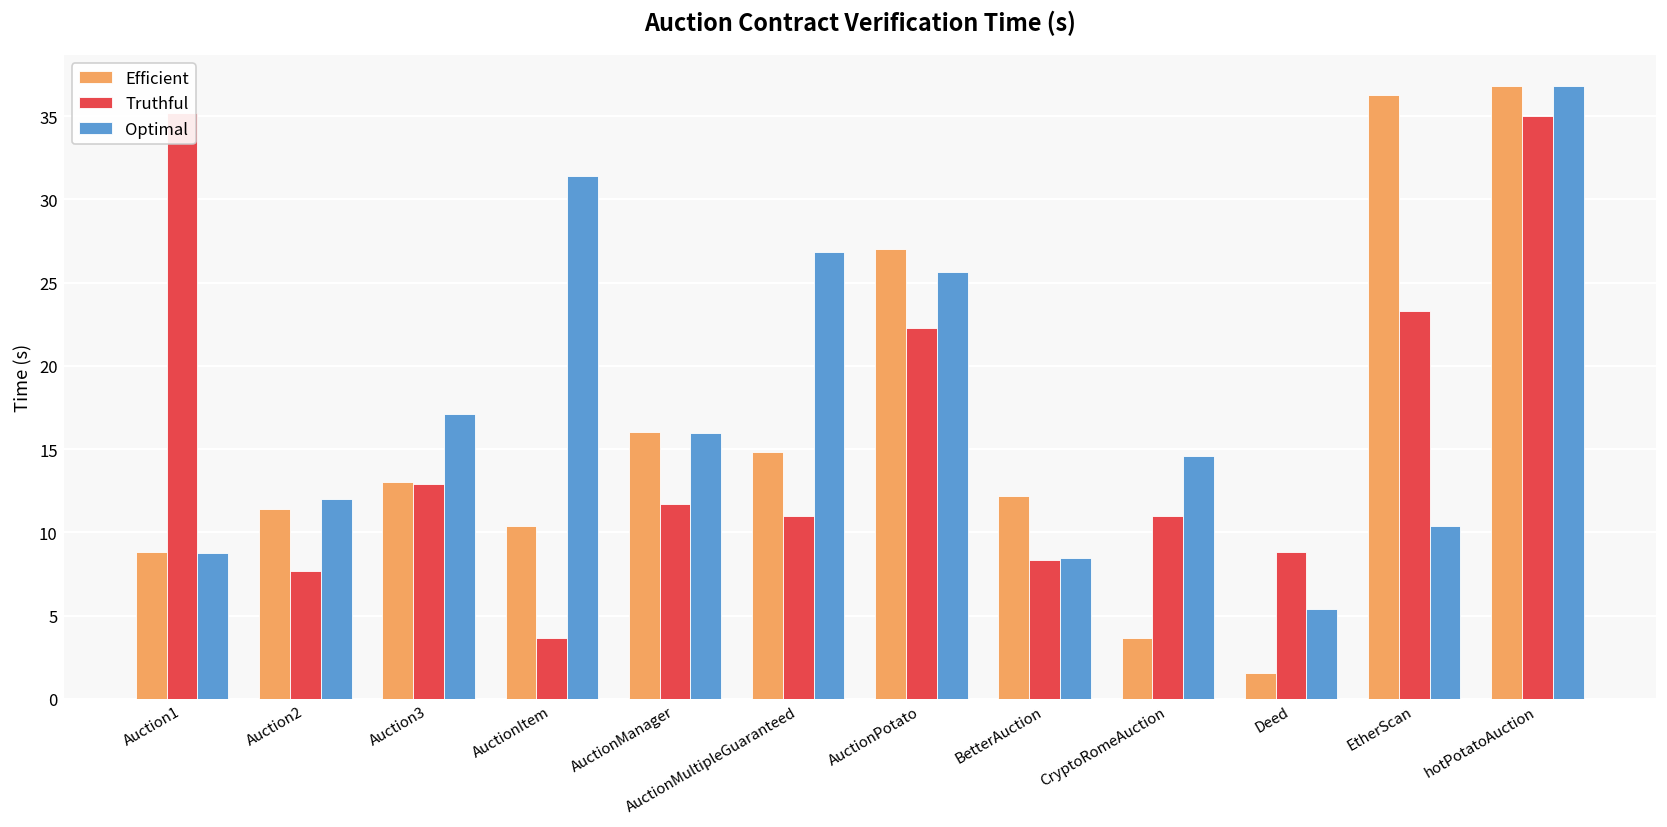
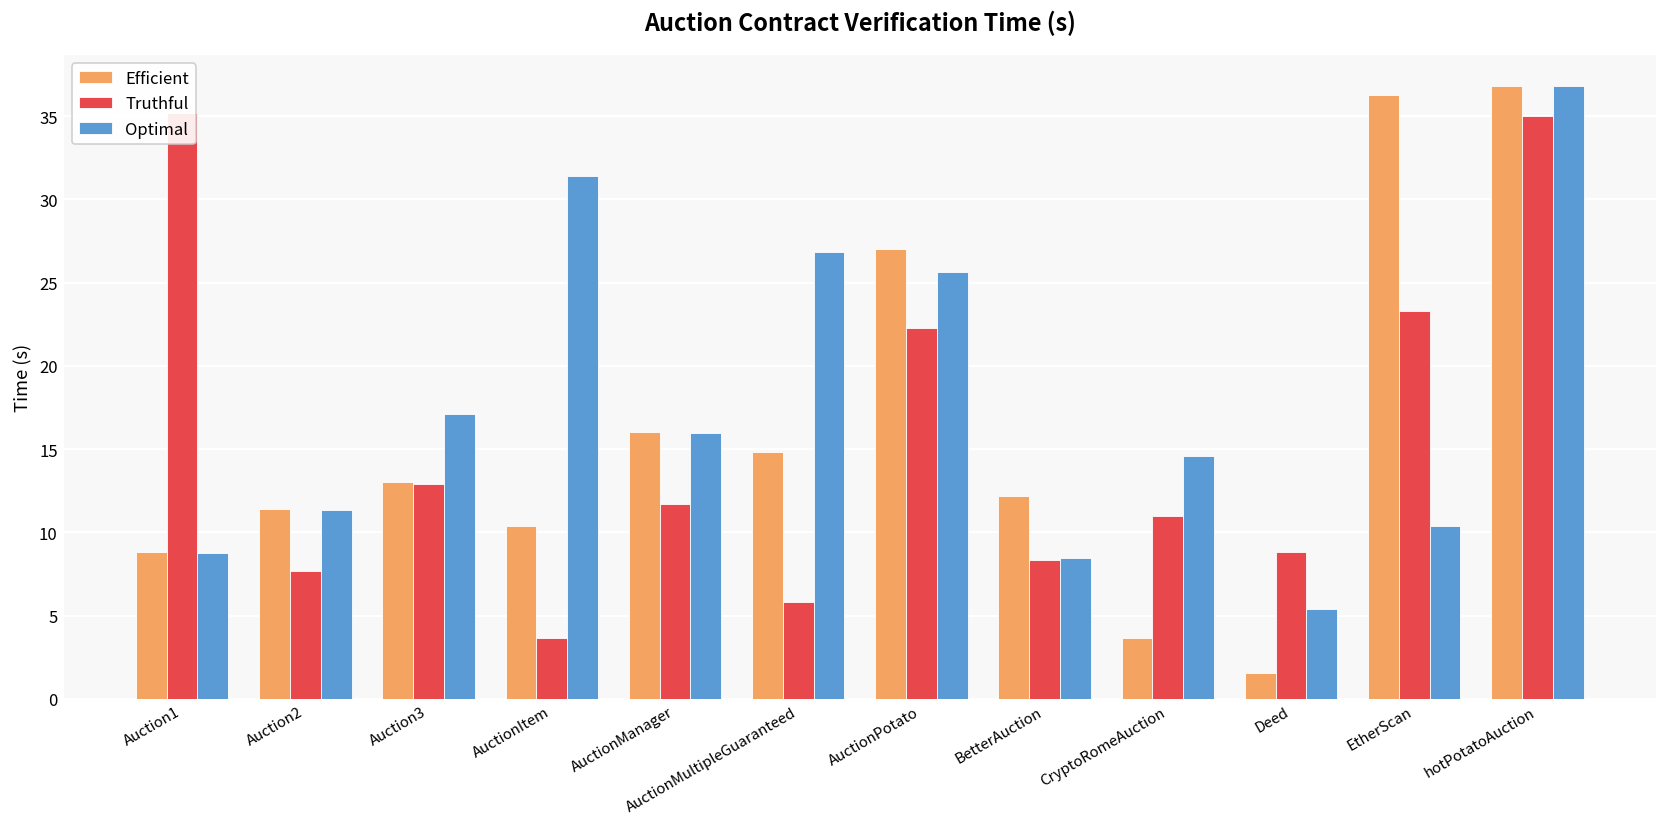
  {
    "Efficient": {
      "Auction1": 8.8,
      "Auction2": 11.4,
      "Auction3": 13.0,
      "AuctionItem": 10.4,
      "AuctionManager": 16.0,
      "AuctionMultipleGuaranteed": 14.8,
      "AuctionPotato": 27.0,
      "BetterAuction": 12.2,
      "CryptoRomeAuction": 3.7,
      "Deed": 1.5,
      "EtherScan": 36.3,
      "hotPotatoAuction": 36.8
    },
    "Truthful": {
      "Auction2": 7.7,
      "Auction3": 12.9,
      "AuctionItem": 3.7,
      "AuctionManager": 11.7,
-     "AuctionMultipleGuaranteed": 11.0,
+     "AuctionMultipleGuaranteed": 5.8,
      "AuctionPotato": 22.3,
      "BetterAuction": 8.3,
      "CryptoRomeAuction": 11.0,
      "Deed": 8.8,
      "EtherScan": 23.3,
      "hotPotatoAuction": 35.0
    },
    "Optimal": {
      "Auction1": 8.7,
-     "Auction2": 12.0,
+     "Auction2": 11.4,
      "Auction3": 17.1,
      "AuctionItem": 31.4,
      "AuctionManager": 16.0,
      "AuctionMultipleGuaranteed": 26.9,
      "AuctionPotato": 25.6,
      "BetterAuction": 8.5,
      "CryptoRomeAuction": 14.6,
      "Deed": 5.4,
      "EtherScan": 10.4,
      "hotPotatoAuction": 36.8
    }
  }
